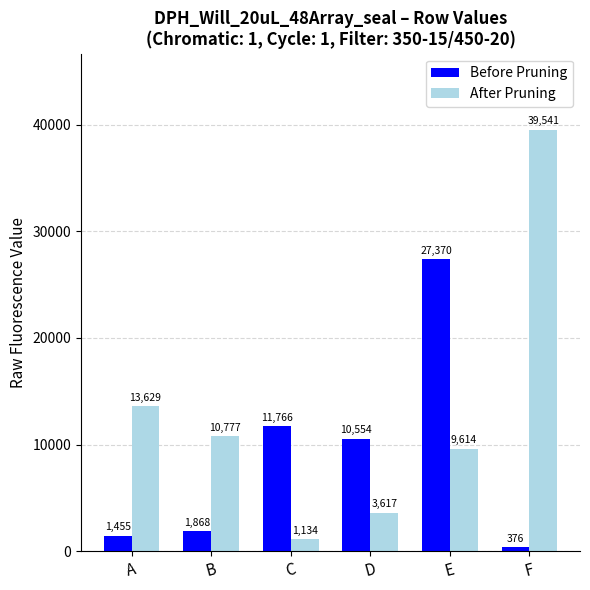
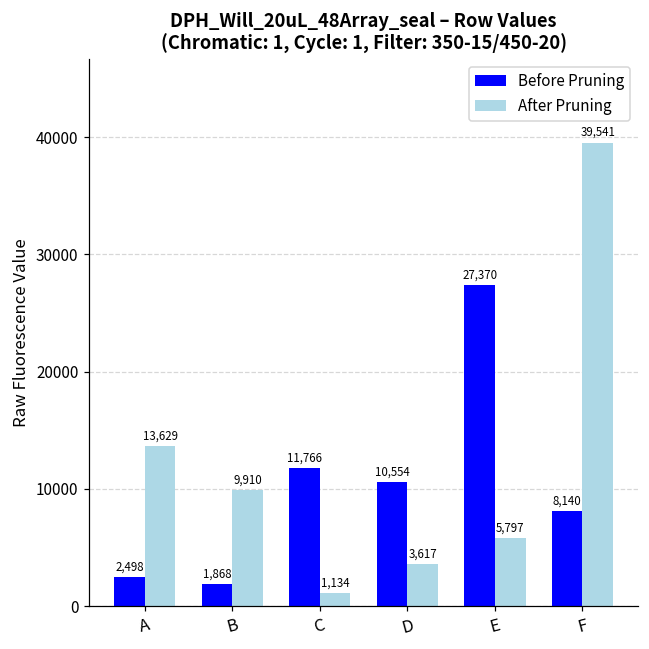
  {
    "Before Pruning": {
-     "A": "1,455",
+     "A": "2,498",
      "B": "1,868",
      "C": "11,766",
      "D": "10,554",
      "E": "27,370",
-     "F": "376"
+     "F": "8,140"
    },
    "After Pruning": {
      "A": "13,629",
-     "B": "10,777",
+     "B": "9,910",
      "C": "1,134",
      "D": "3,617",
-     "E": "9,614",
+     "E": "5,797",
      "F": "39,541"
    }
  }
